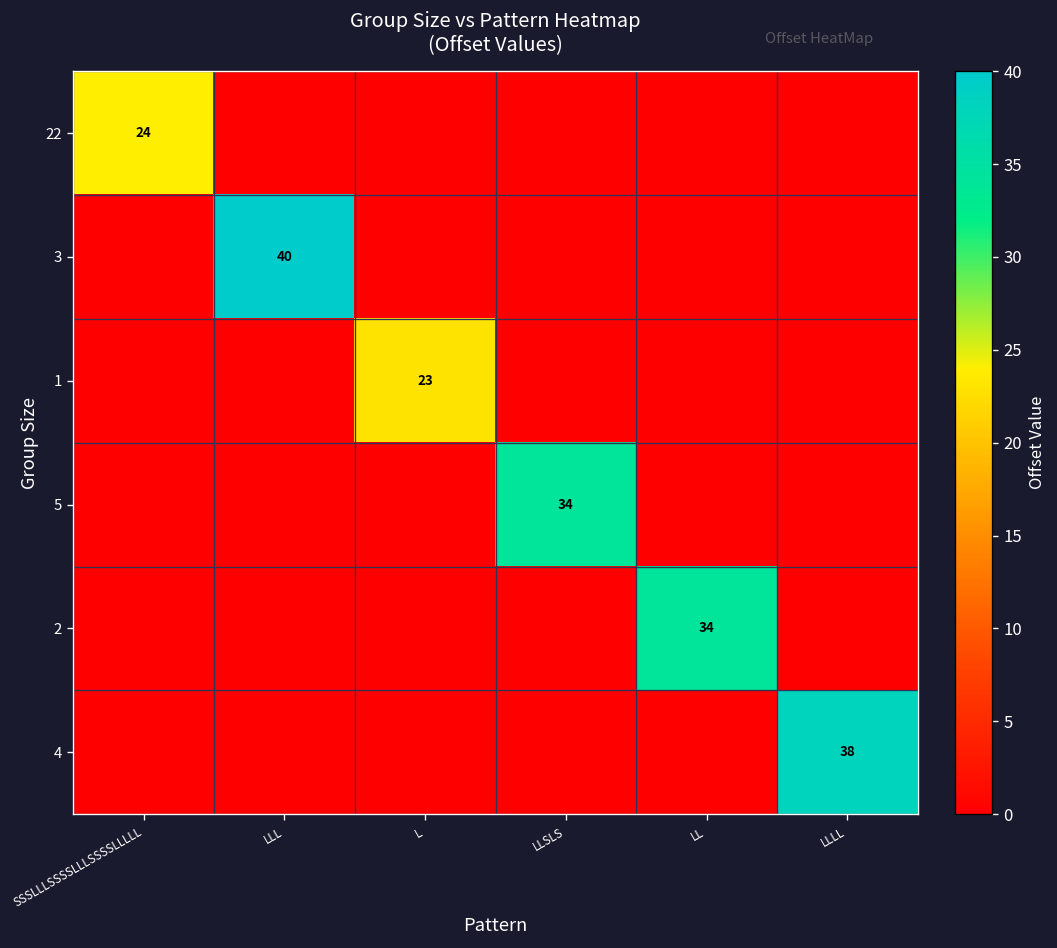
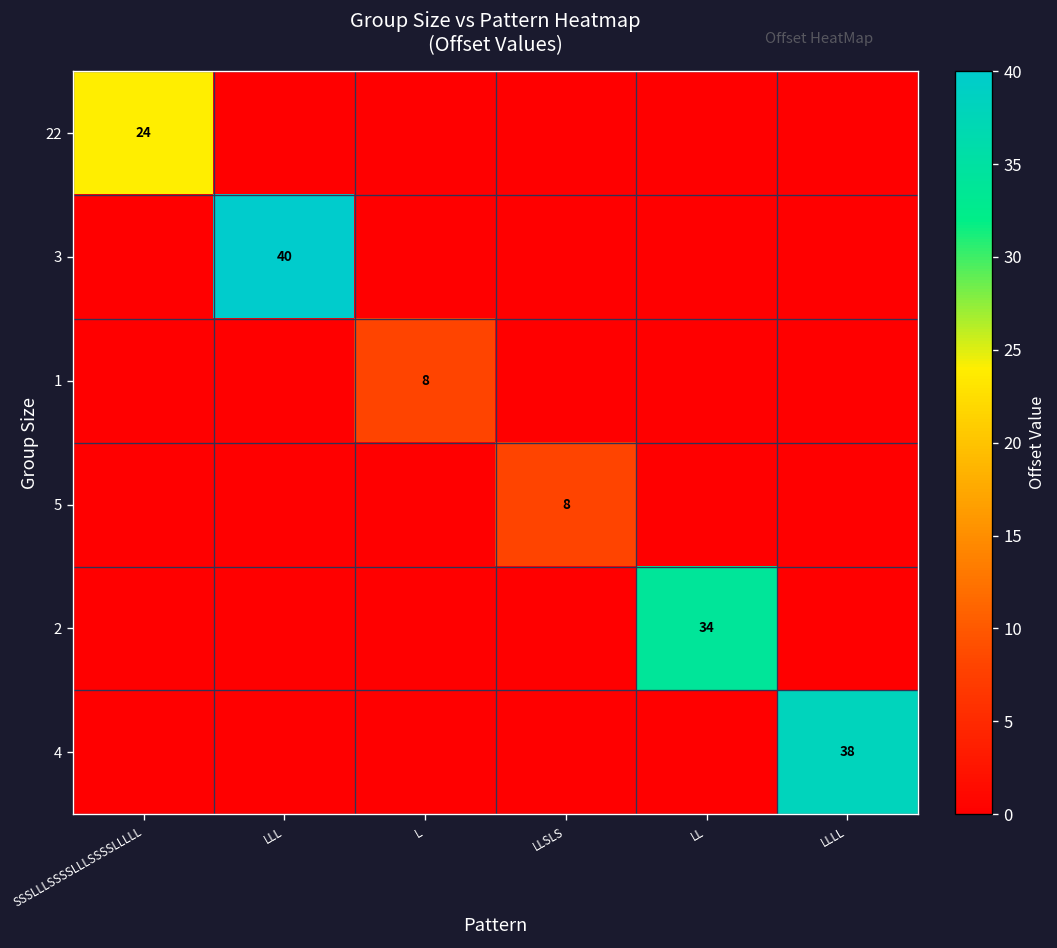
  {
    "22": {
      "SSSLLLSSSSLLLSSSSLLLLL": 24
    },
    "3": {
      "LLL": 40
    },
    "1": {
-     "L": 23
+     "L": 8
    },
    "5": {
-     "LLSLS": 34
+     "LLSLS": 8
    },
    "2": {
      "LL": 34
    },
    "4": {
      "LLLL": 38
    }
  }
